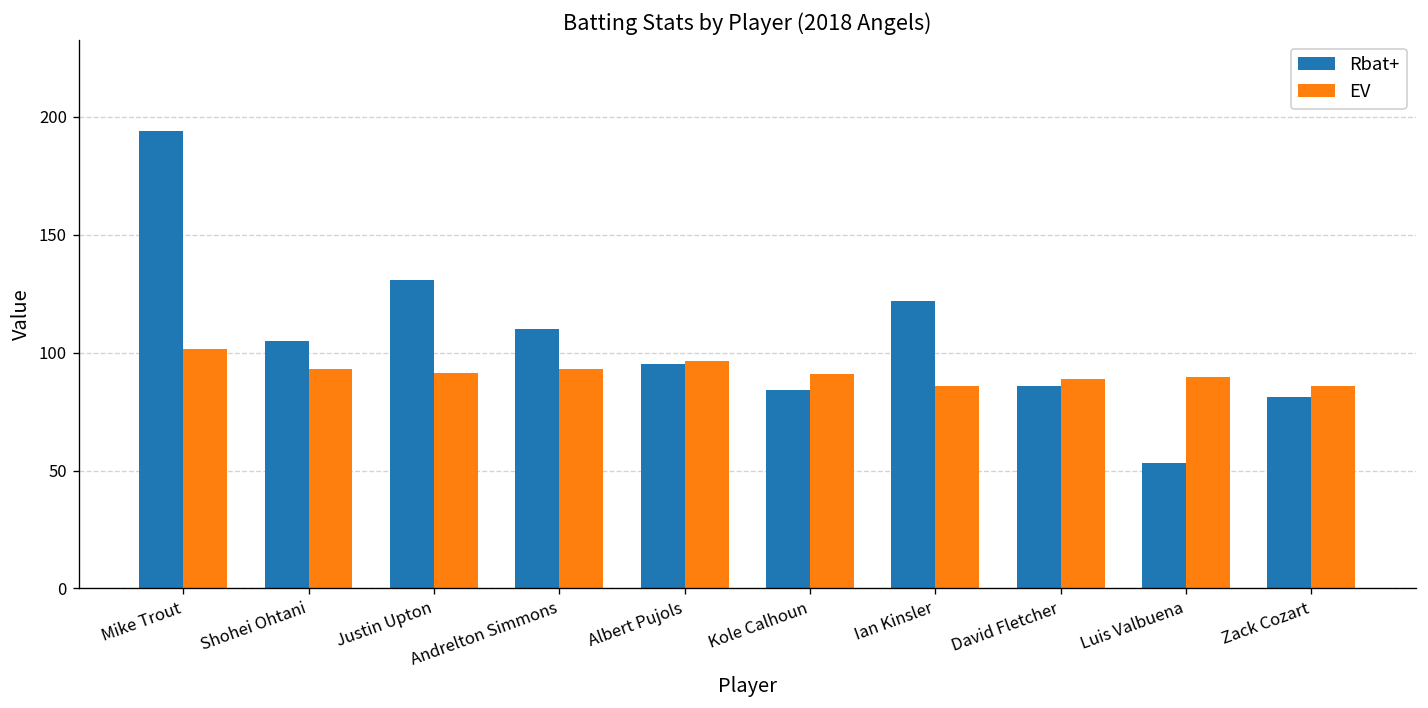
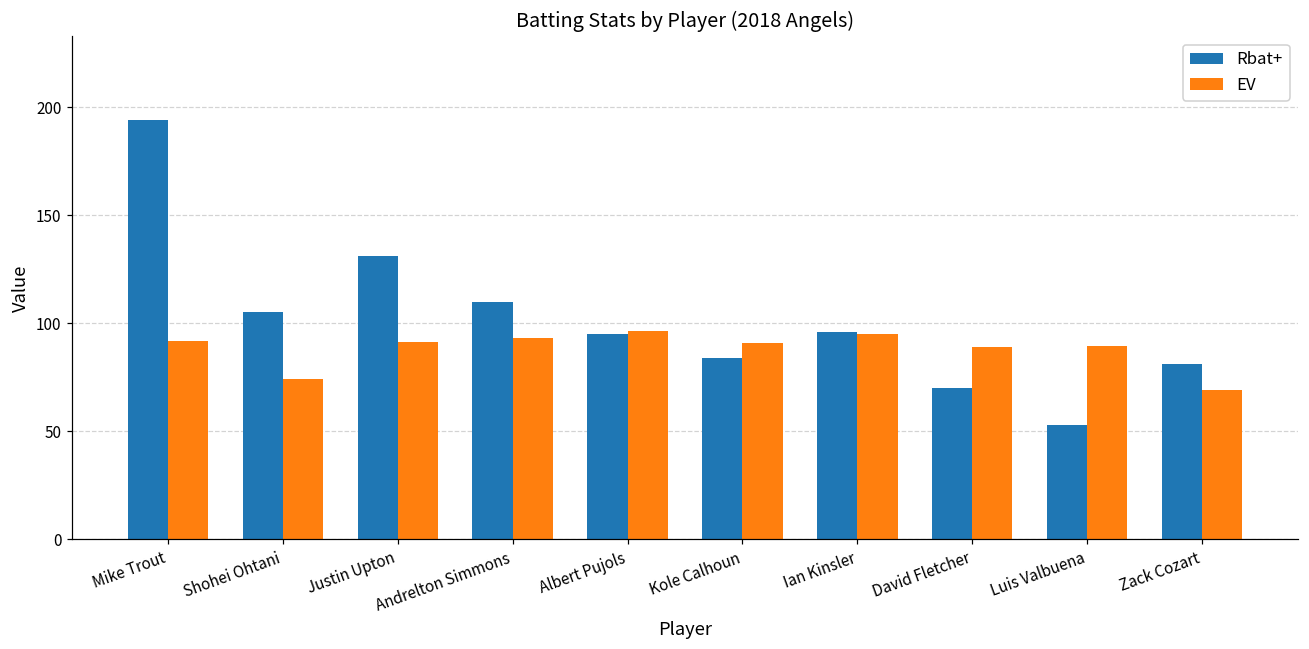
  {
    "Rbat+": {
      "Mike Trout": 194,
      "Shohei Ohtani": 105,
      "Justin Upton": 131,
      "Andrelton Simmons": 110,
      "Albert Pujols": 95,
      "Kole Calhoun": 84,
-     "Ian Kinsler": 122,
-     "David Fletcher": 86,
+     "Ian Kinsler": 96,
+     "David Fletcher": 70,
      "Luis Valbuena": 53,
      "Zack Cozart": 81
    },
    "EV": {
-     "Mike Trout": 102,
-     "Shohei Ohtani": 93,
+     "Mike Trout": 92,
+     "Shohei Ohtani": 74,
      "Justin Upton": 92,
      "Andrelton Simmons": 93,
      "Albert Pujols": 96,
      "Kole Calhoun": 91,
-     "Ian Kinsler": 86,
+     "Ian Kinsler": 95,
      "David Fletcher": 89,
      "Luis Valbuena": 90,
-     "Zack Cozart": 86
+     "Zack Cozart": 69
    }
  }
